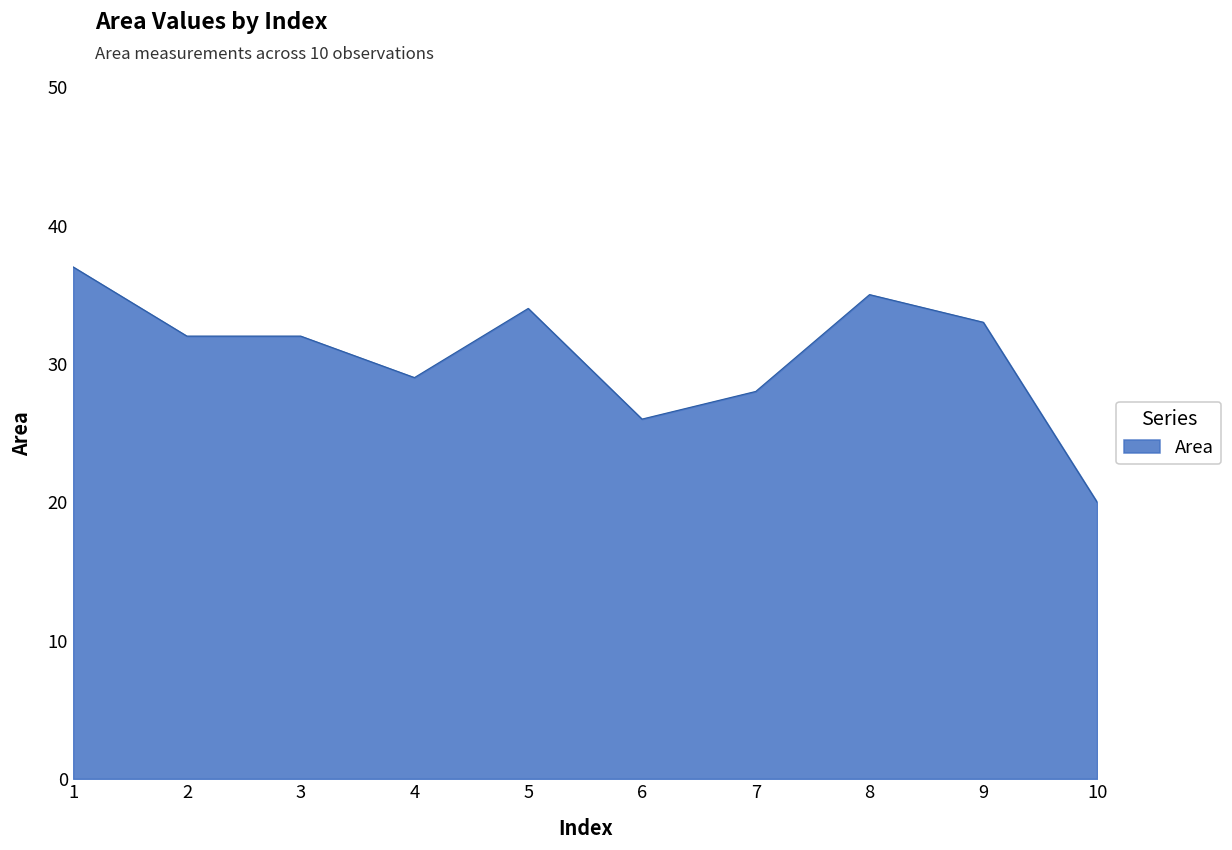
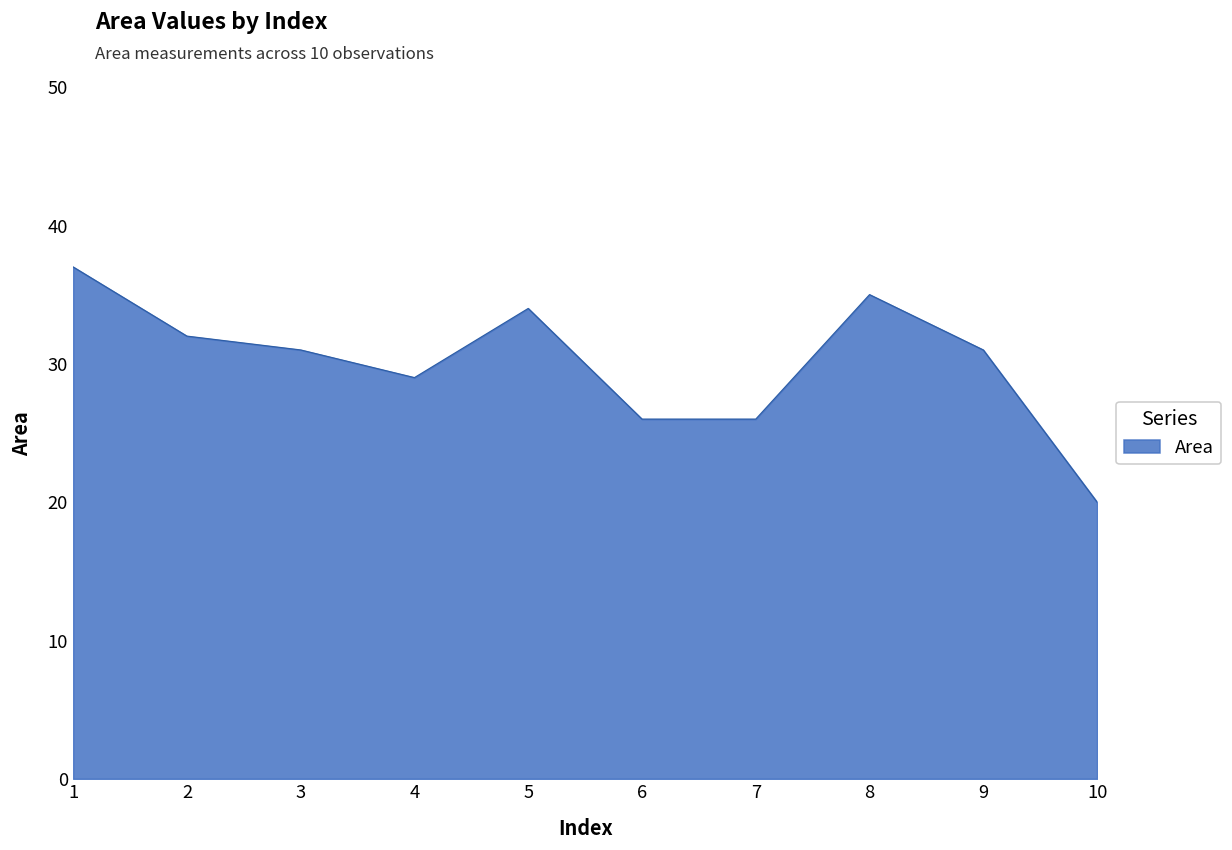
  {
    "1": 37,
    "2": 32,
-   "3": 32,
+   "3": 31,
    "4": 29,
    "5": 34,
    "6": 26,
-   "7": 28,
+   "7": 26,
    "8": 35,
-   "9": 33,
+   "9": 31,
    "10": 20
  }
